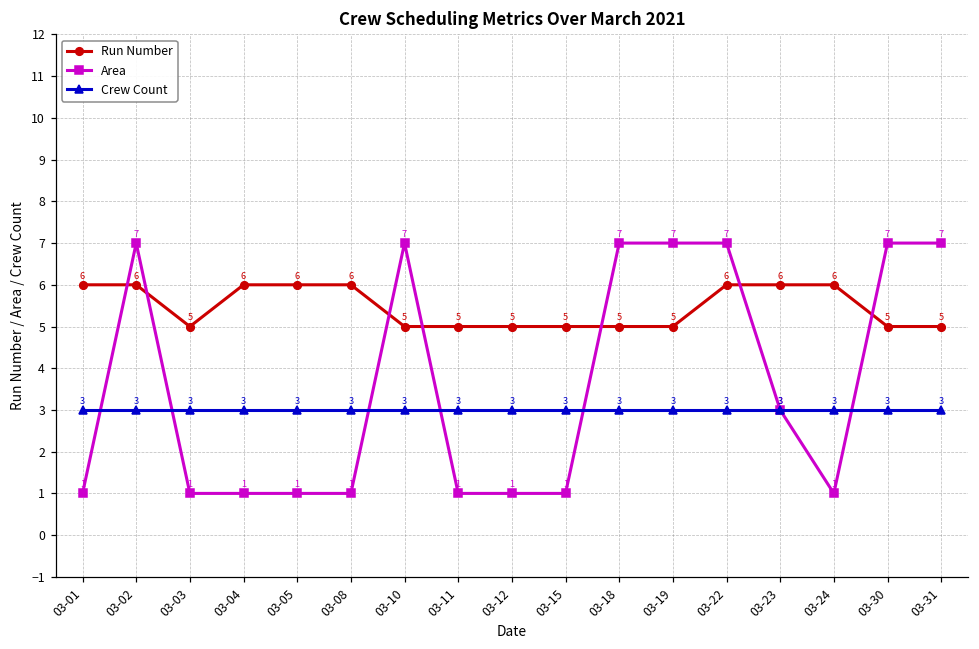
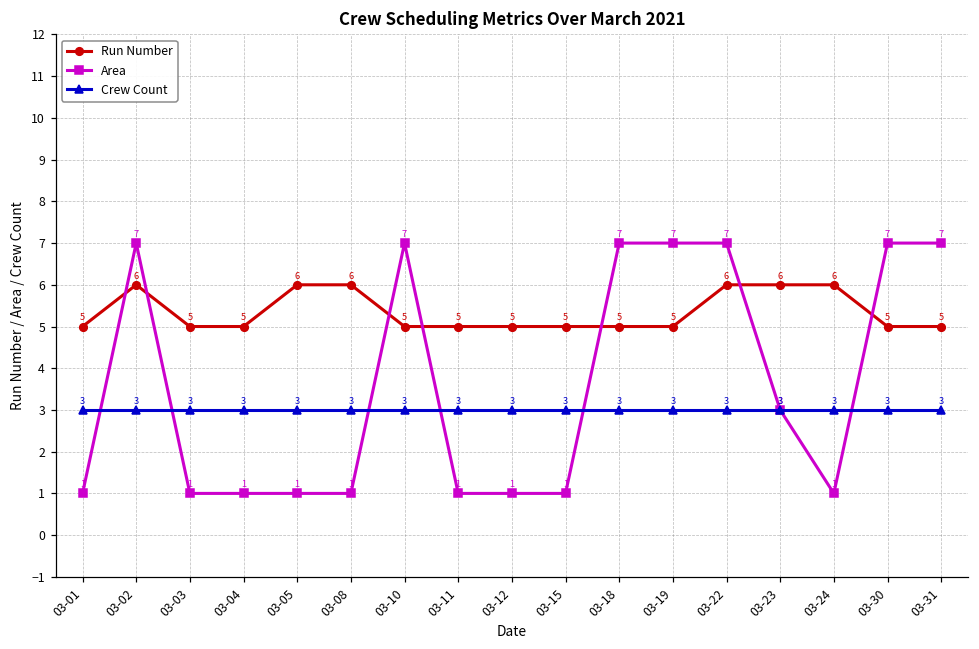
  {
    "Run Number": {
-     "03-01": 6,
+     "03-01": 5,
      "03-02": 6,
      "03-03": 5,
-     "03-04": 6,
+     "03-04": 5,
      "03-05": 6,
      "03-08": 6,
      "03-10": 5,
      "03-11": 5,
      "03-12": 5,
      "03-15": 5,
      "03-18": 5,
      "03-19": 5,
      "03-22": 6,
      "03-23": 6,
      "03-24": 6,
      "03-30": 5,
      "03-31": 5
    },
    "Area": {
      "03-01": 1,
      "03-02": 7,
      "03-03": 1,
      "03-04": 1,
      "03-05": 1,
      "03-08": 1,
      "03-10": 7,
      "03-11": 1,
      "03-12": 1,
      "03-15": 1,
      "03-18": 7,
      "03-19": 7,
      "03-22": 7,
      "03-24": 1,
      "03-30": 7,
      "03-31": 7
    },
    "Crew Count": {
      "03-01": 3,
      "03-02": 3,
      "03-03": 3,
      "03-04": 3,
      "03-05": 3,
      "03-08": 3,
      "03-10": 3,
      "03-11": 3,
      "03-12": 3,
      "03-15": 3,
      "03-18": 3,
      "03-19": 3,
      "03-22": 3,
      "03-24": 3,
      "03-30": 3,
      "03-31": 3
    }
  }
